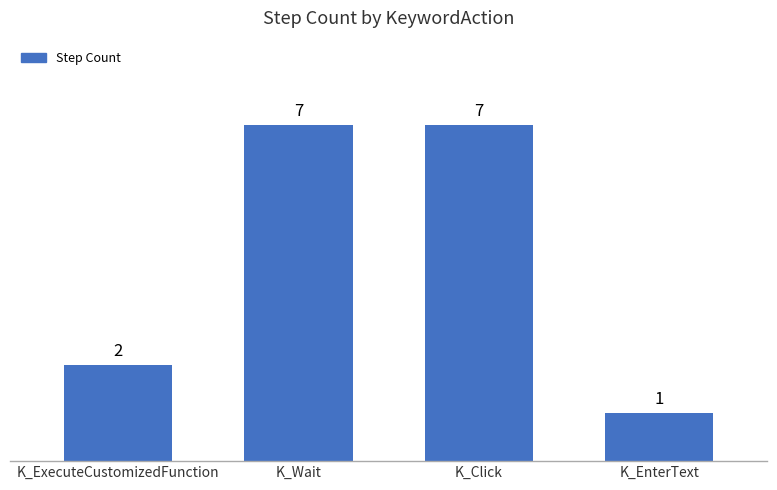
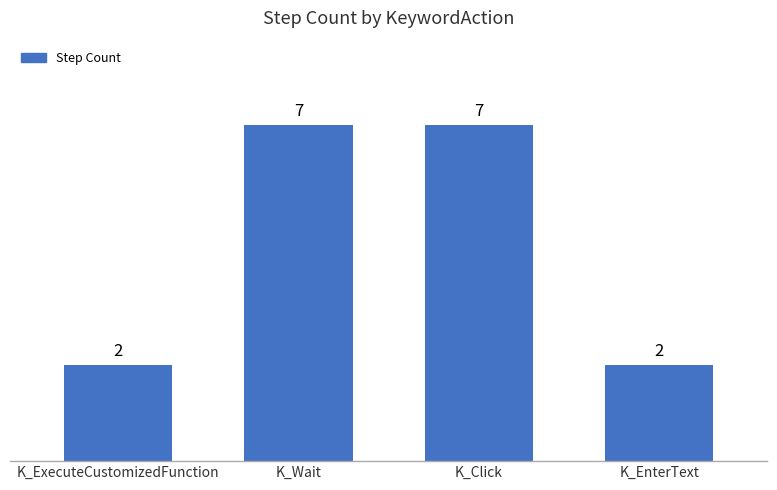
  {
    "K_ExecuteCustomizedFunction": 2,
    "K_Wait": 7,
    "K_Click": 7,
-   "K_EnterText": 1
+   "K_EnterText": 2
  }
